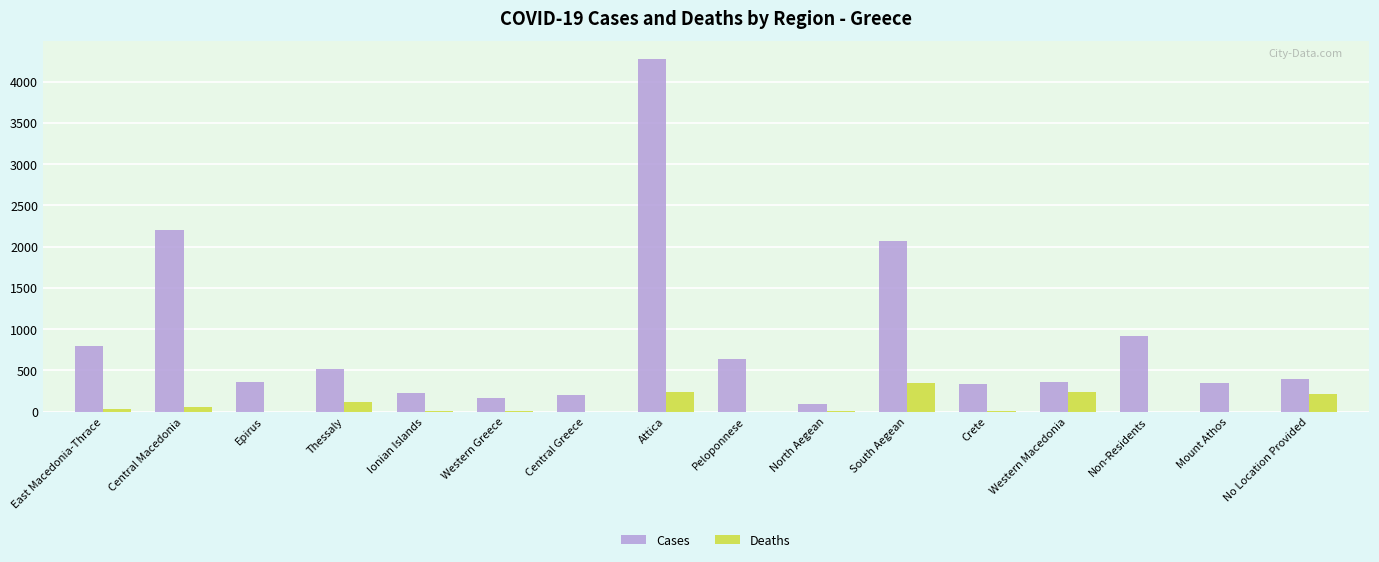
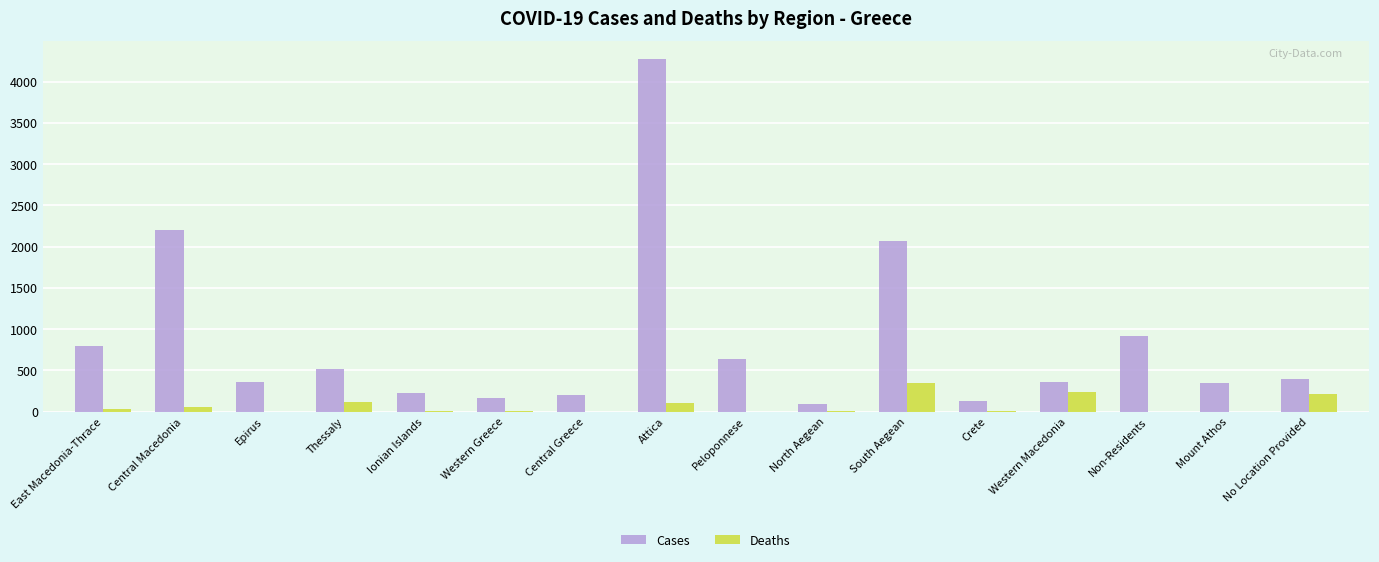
  {
    "Cases": {
      "East Macedonia-Thrace": 800,
      "Central Macedonia": 2200,
      "Epirus": 400,
      "Thessaly": 500,
      "Ionian Islands": 200,
      "Western Greece": 200,
      "Central Greece": 200,
      "Attica": 4300,
      "Peloponnese": 600,
      "North Aegean": 100,
      "South Aegean": 2100,
-     "Crete": 300,
+     "Crete": 100,
      "Western Macedonia": 400,
      "Non-Residents": 900,
      "Mount Athos": 300,
      "No Location Provided": 400
    },
    "Deaths": {
      "Central Macedonia": 100,
      "Thessaly": 100,
      "Central Greece": 0,
-     "Attica": 200,
+     "Attica": 100,
      "Peloponnese": 0,
      "South Aegean": 400,
      "Western Macedonia": 200,
      "Mount Athos": 0,
      "No Location Provided": 200
    }
  }
